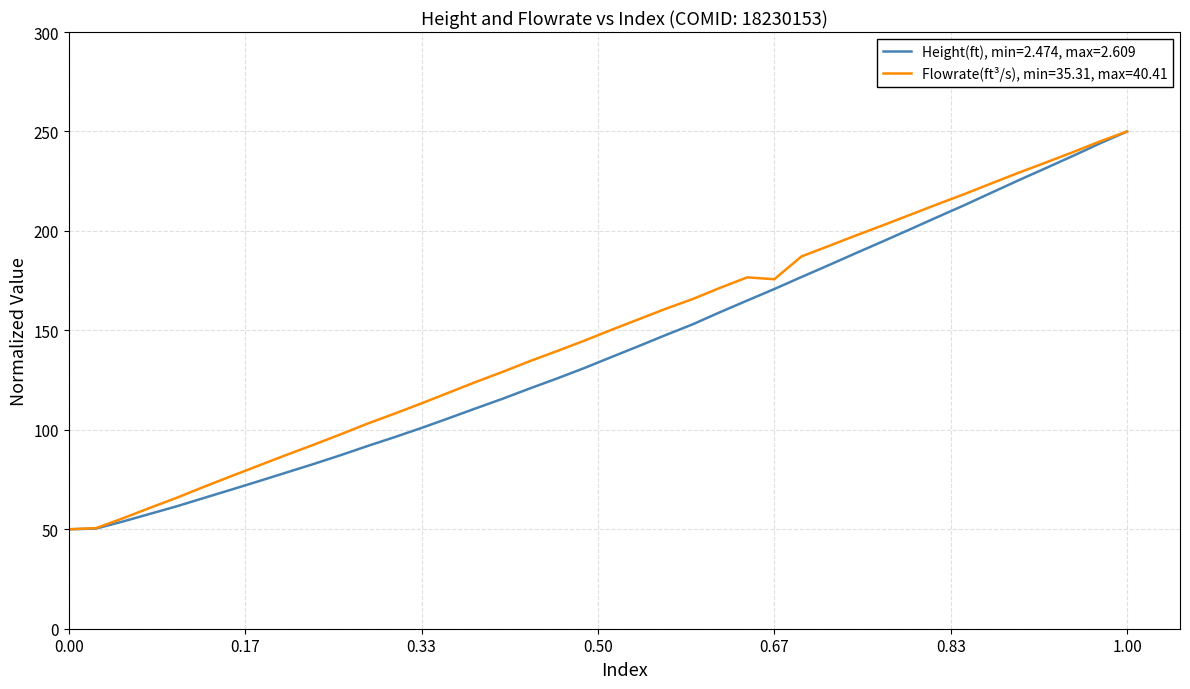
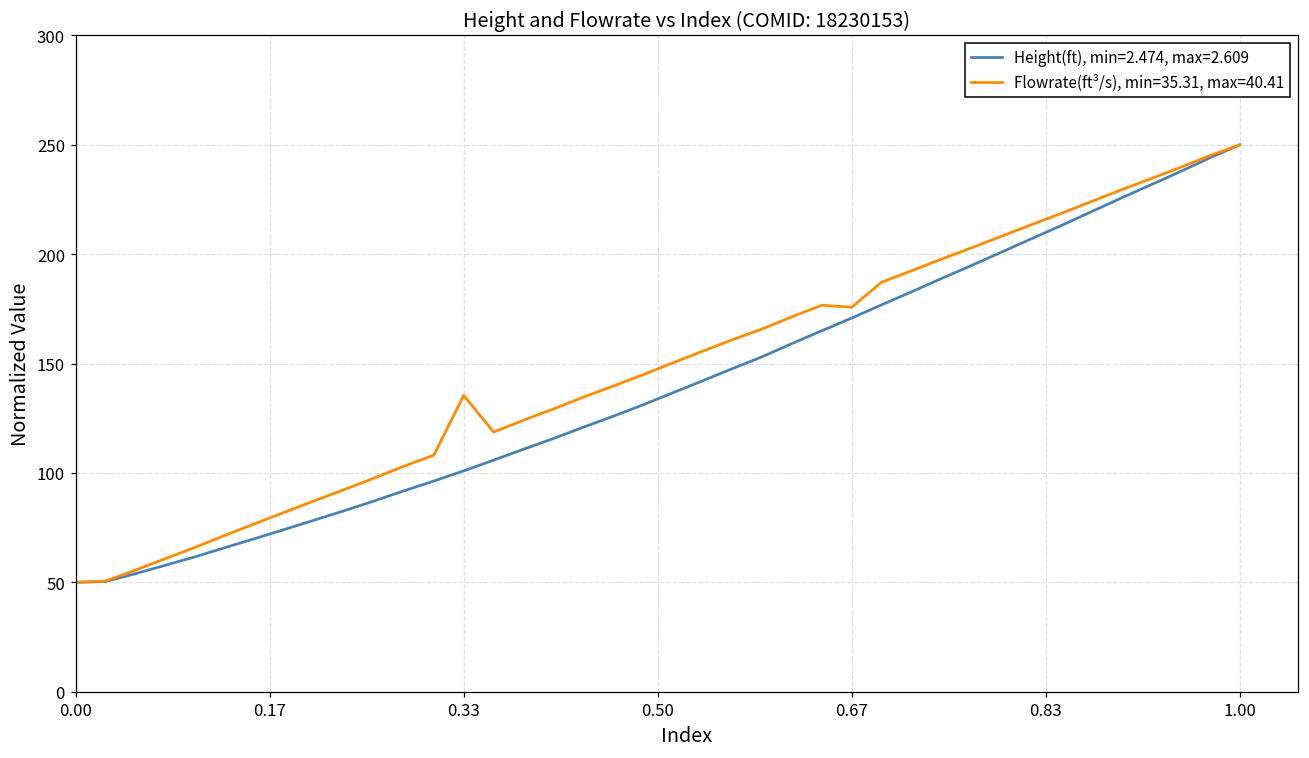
  {
    "Height(ft), min=2.474, max=2.609": {
      "0.33": 101,
      "0.67": 171
    },
    "Flowrate(ft³/s), min=35.31, max=40.41": {
-     "0.33": 113,
+     "0.33": 135,
      "0.67": 176
    }
  }
